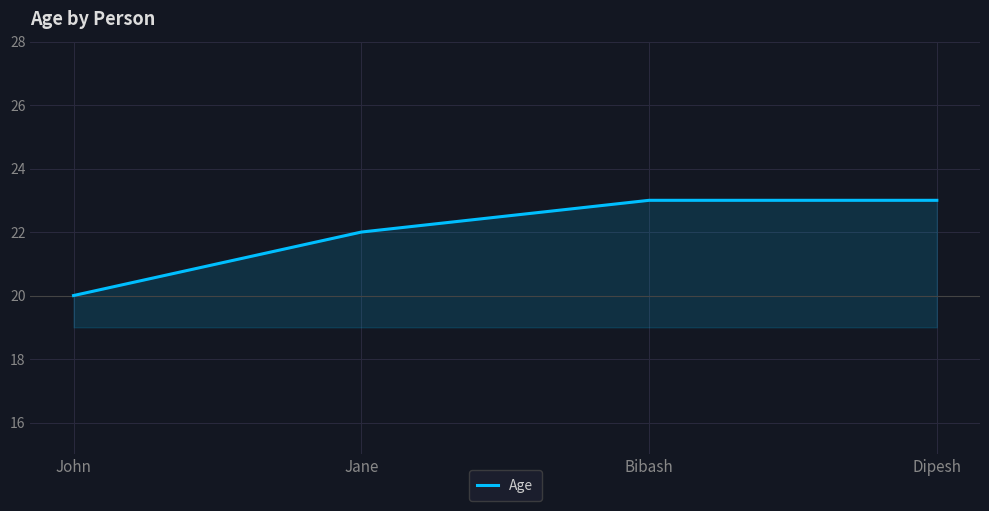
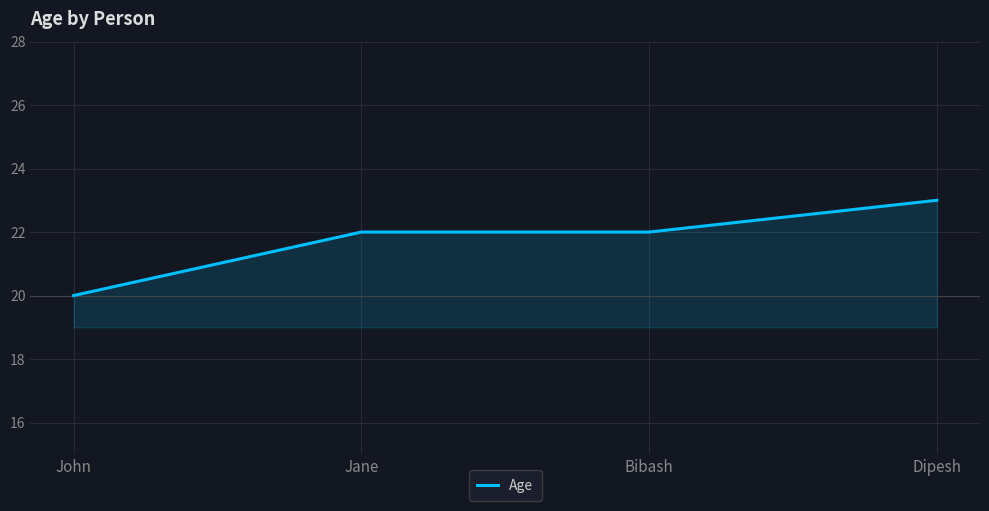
  {
    "John": 20,
    "Jane": 22,
-   "Bibash": 23,
+   "Bibash": 22,
    "Dipesh": 23
  }
